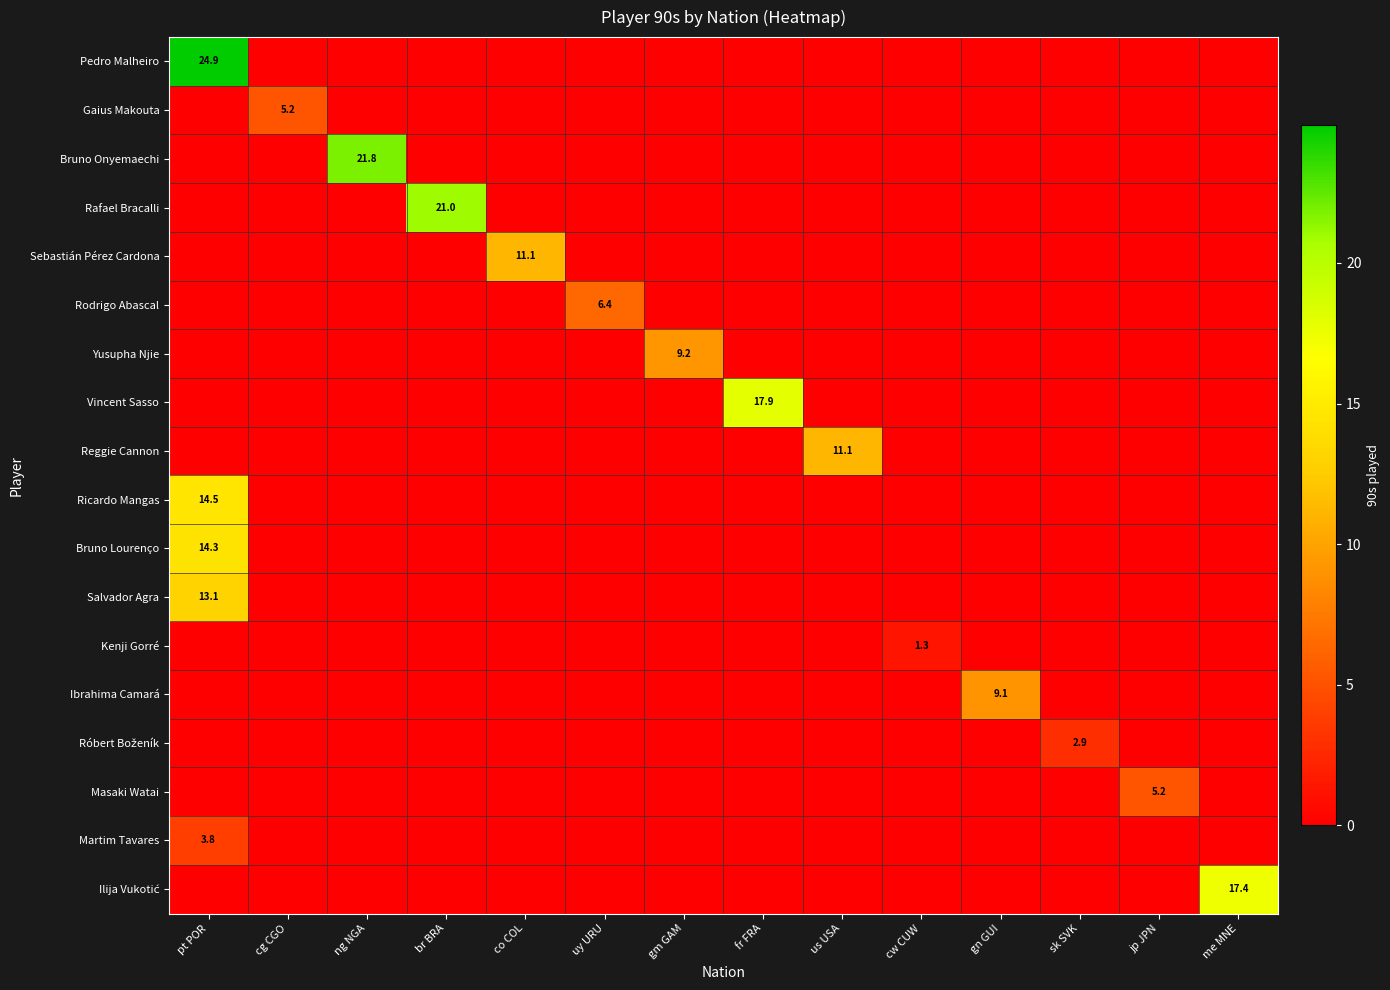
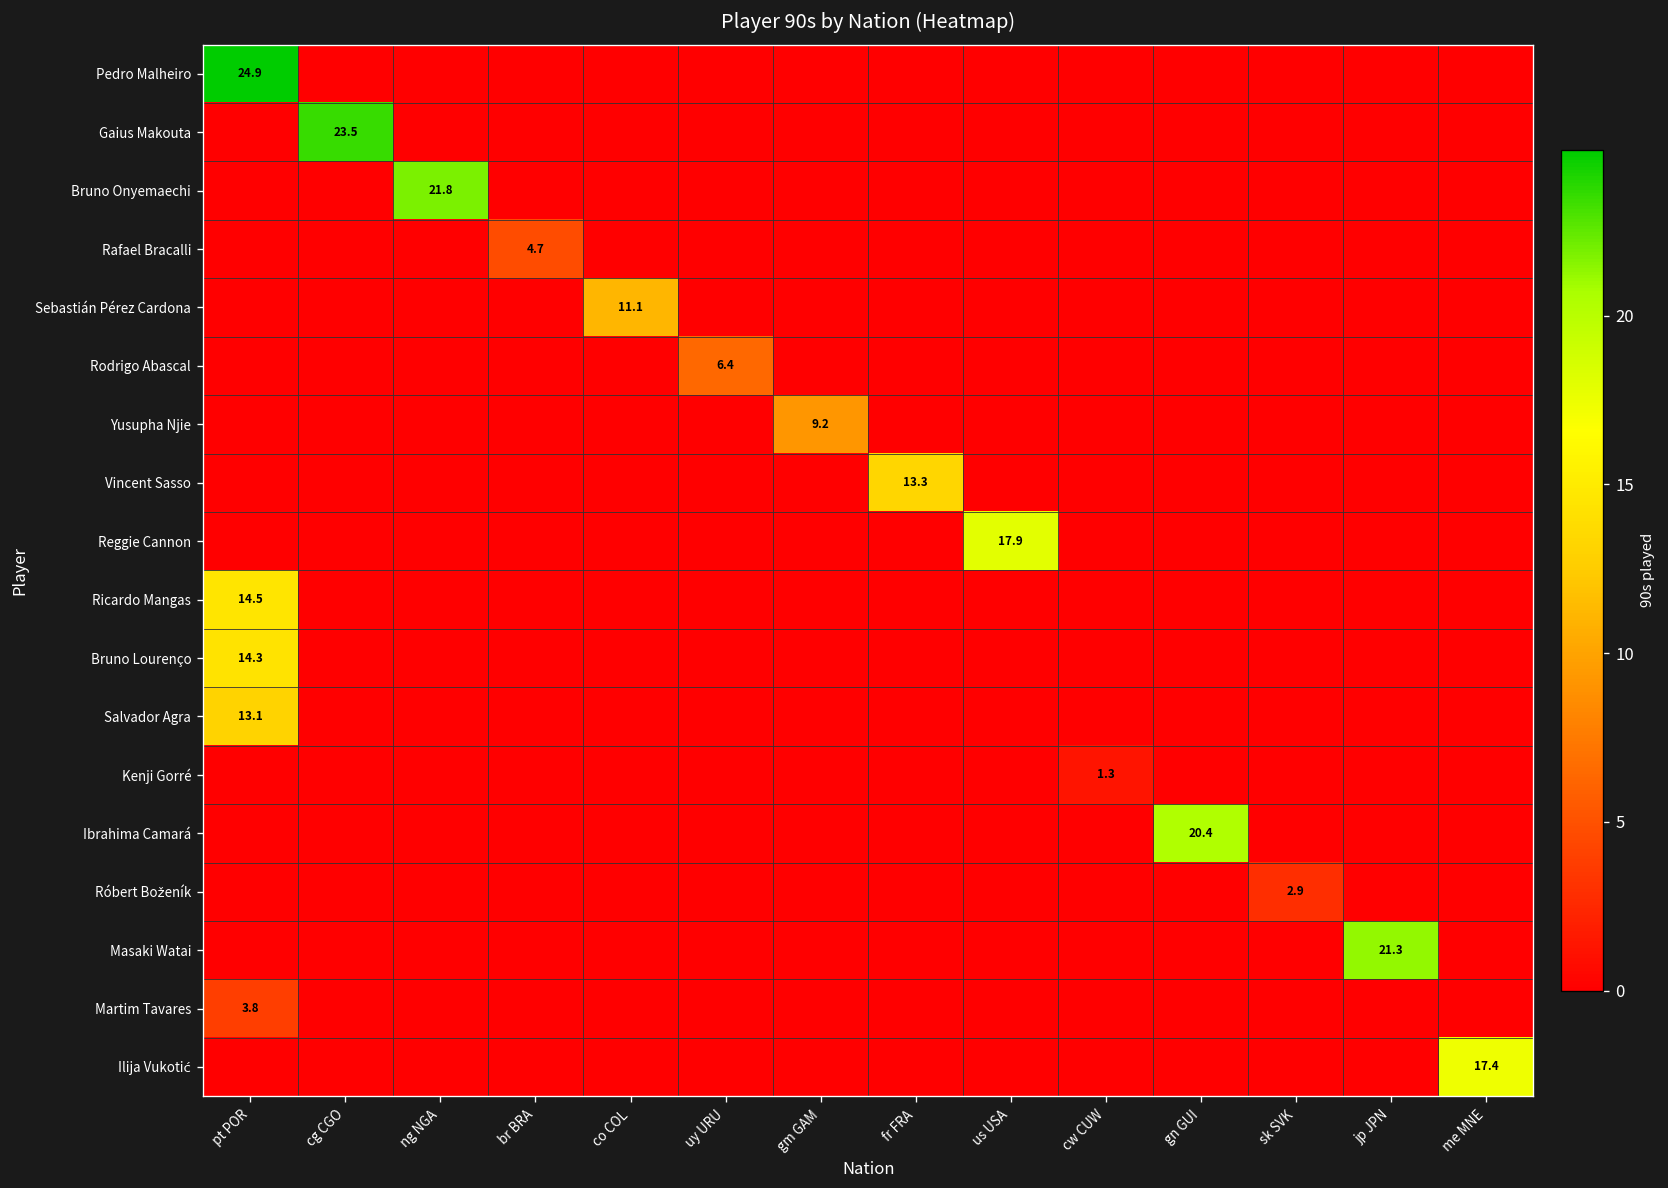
  {
    "Pedro Malheiro": {
      "pt POR": 24.9
    },
    "Gaius Makouta": {
-     "cg CGO": 5.2
+     "cg CGO": 23.5
    },
    "Bruno Onyemaechi": {
      "ng NGA": 21.8
    },
    "Rafael Bracalli": {
-     "br BRA": 21.0
+     "br BRA": 4.7
    },
    "Sebastián Pérez Cardona": {
      "co COL": 11.1
    },
    "Rodrigo Abascal": {
      "uy URU": 6.4
    },
    "Yusupha Njie": {
      "gm GAM": 9.2
    },
    "Vincent Sasso": {
-     "fr FRA": 17.9
+     "fr FRA": 13.3
    },
    "Reggie Cannon": {
-     "us USA": 11.1
+     "us USA": 17.9
    },
    "Ricardo Mangas": {
      "pt POR": 14.5
    },
    "Bruno Lourenço": {
      "pt POR": 14.3
    },
    "Salvador Agra": {
      "pt POR": 13.1
    },
    "Kenji Gorré": {
      "cw CUW": 1.3
    },
    "Ibrahima Camará": {
-     "gn GUI": 9.1
+     "gn GUI": 20.4
    },
    "Róbert Boženík": {
      "sk SVK": 2.9
    },
    "Masaki Watai": {
-     "jp JPN": 5.2
+     "jp JPN": 21.3
    },
    "Martim Tavares": {
      "pt POR": 3.8
    },
    "Ilija Vukotić": {
      "me MNE": 17.4
    }
  }
